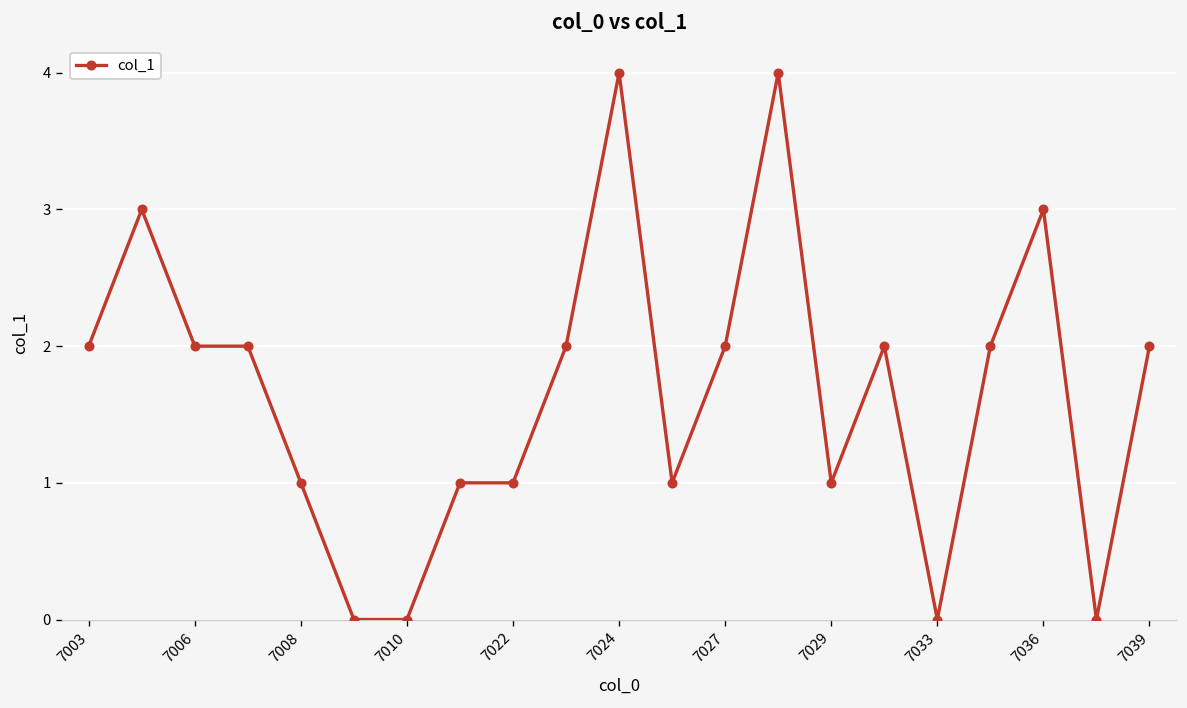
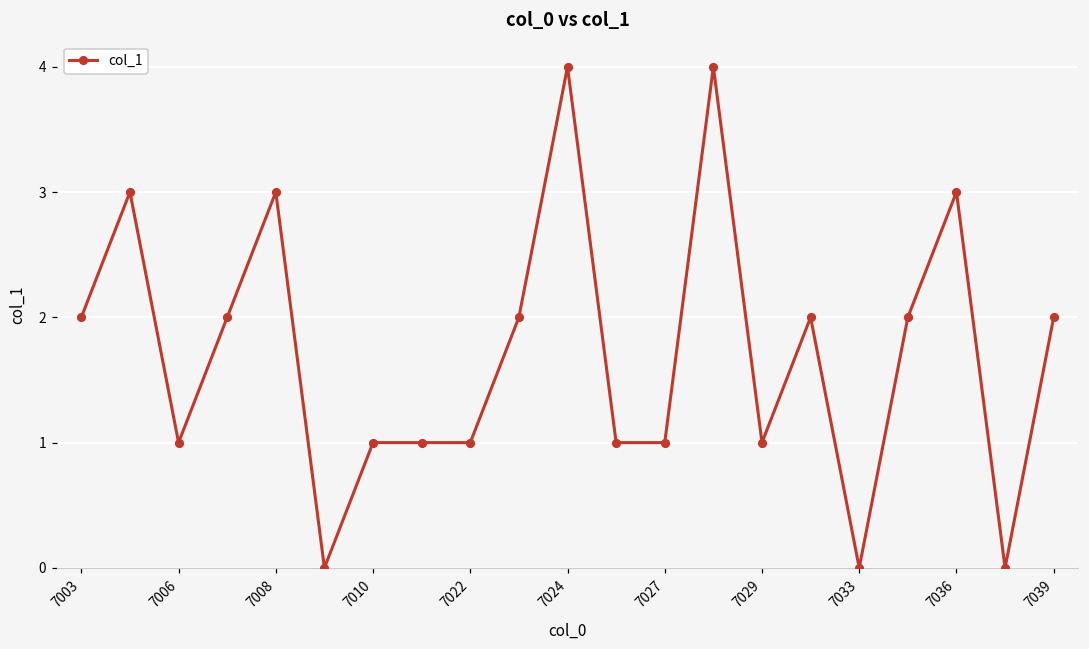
  {
    "7003": 2,
-   "7006": 2,
-   "7008": 1,
-   "7010": 0,
+   "7006": 1,
+   "7008": 3,
+   "7010": 1,
    "7022": 1,
    "7024": 4,
-   "7027": 2,
+   "7027": 1,
    "7029": 1,
    "7033": 0,
    "7036": 3,
    "7039": 2
  }
